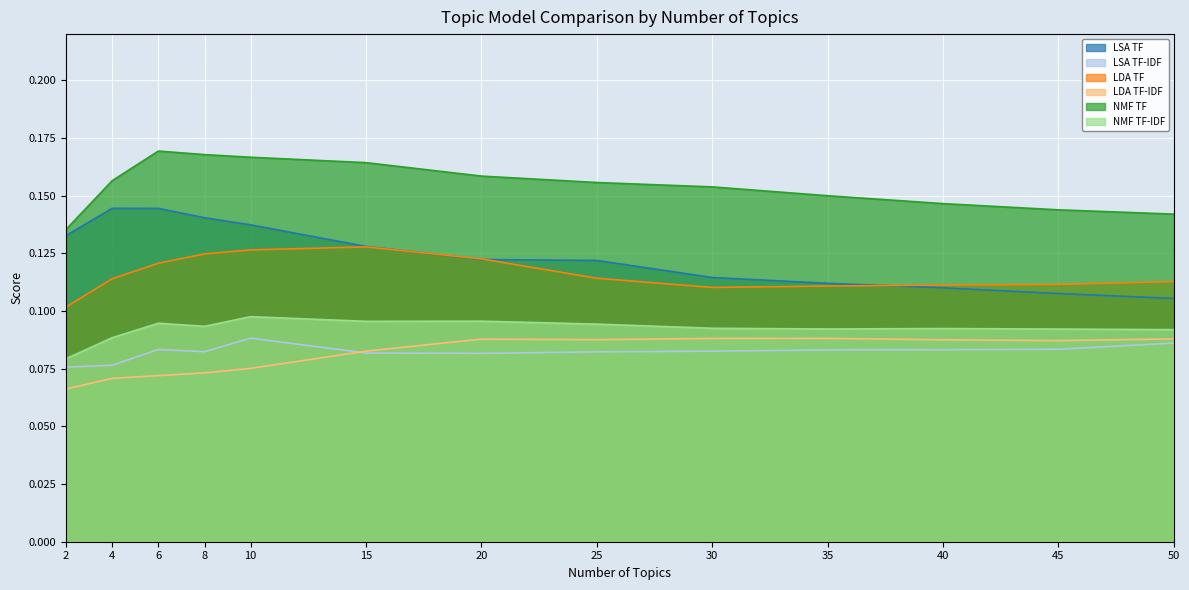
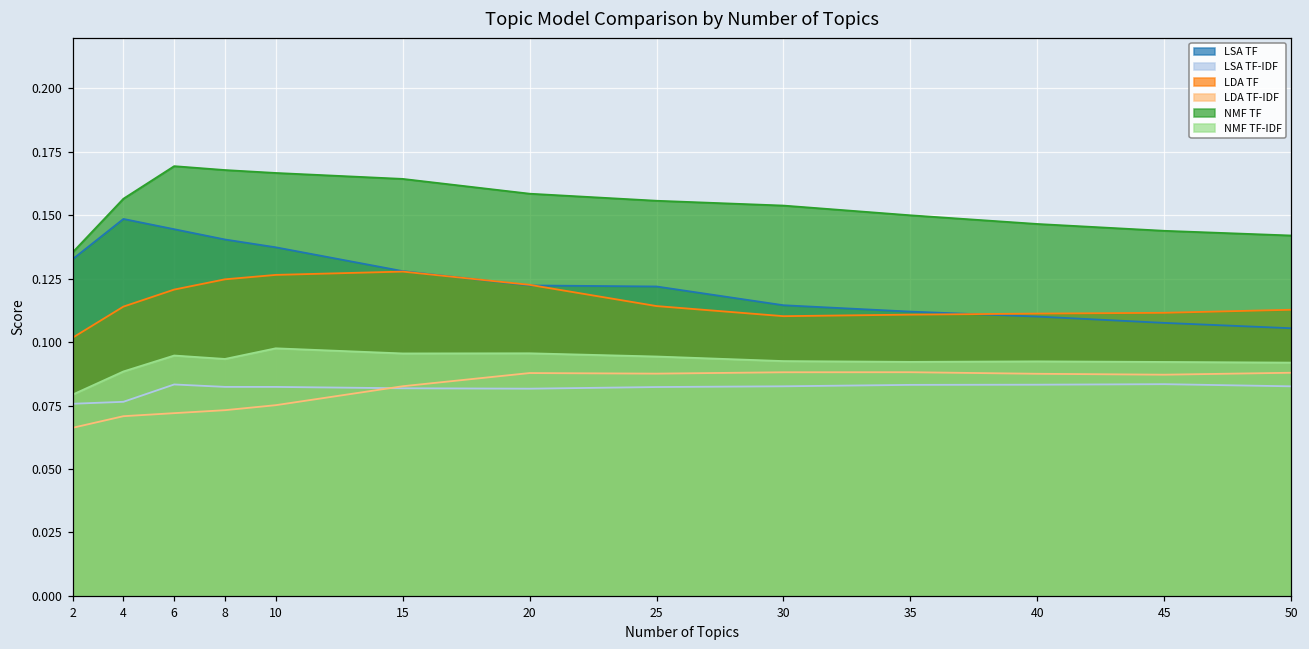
  {
    "LSA TF": {
      "2": 0.133,
-     "4": 0.145,
+     "4": 0.149,
      "6": 0.144,
      "8": 0.140,
      "10": 0.137,
      "25": 0.122,
      "30": 0.115,
      "35": 0.112,
      "40": 0.110,
      "45": 0.108,
      "50": 0.105
    },
    "LSA TF-IDF": {
      "2": 0.076,
      "4": 0.076,
      "6": 0.083,
      "8": 0.082,
-     "10": 0.088,
+     "10": 0.082,
      "20": 0.082,
      "25": 0.082,
      "30": 0.083,
      "35": 0.083,
      "40": 0.083,
      "45": 0.083,
-     "50": 0.086
+     "50": 0.083
    },
    "LDA TF": {
      "2": 0.102,
      "4": 0.114,
      "6": 0.121,
      "8": 0.125,
      "10": 0.126,
      "25": 0.114,
      "30": 0.110,
      "35": 0.111,
      "40": 0.111,
      "45": 0.112,
      "50": 0.113
    },
    "LDA TF-IDF": {
      "2": 0.066,
      "4": 0.071,
      "6": 0.072,
      "8": 0.073,
      "10": 0.075,
      "20": 0.088,
      "25": 0.088,
      "30": 0.088,
      "35": 0.088,
      "40": 0.088,
      "45": 0.087,
      "50": 0.088
    },
    "NMF TF": {
      "2": 0.135,
      "4": 0.156,
      "6": 0.169,
      "8": 0.168,
      "10": 0.167,
      "15": 0.164,
      "20": 0.158,
      "25": 0.156,
      "30": 0.154,
      "35": 0.150,
      "40": 0.147,
      "45": 0.144,
      "50": 0.142
    },
    "NMF TF-IDF": {
      "2": 0.079,
      "4": 0.088,
      "6": 0.095,
      "8": 0.093,
      "10": 0.098,
      "15": 0.096,
      "20": 0.096,
      "25": 0.094,
      "30": 0.093,
      "35": 0.092,
      "40": 0.092,
      "45": 0.092,
      "50": 0.092
    }
  }
